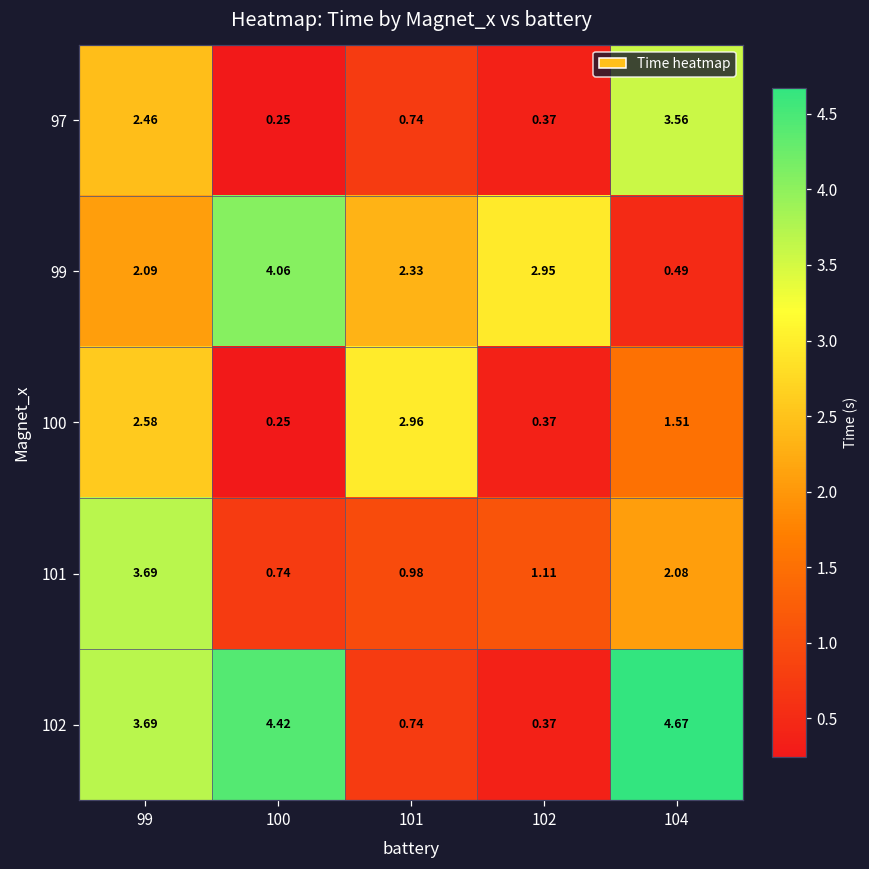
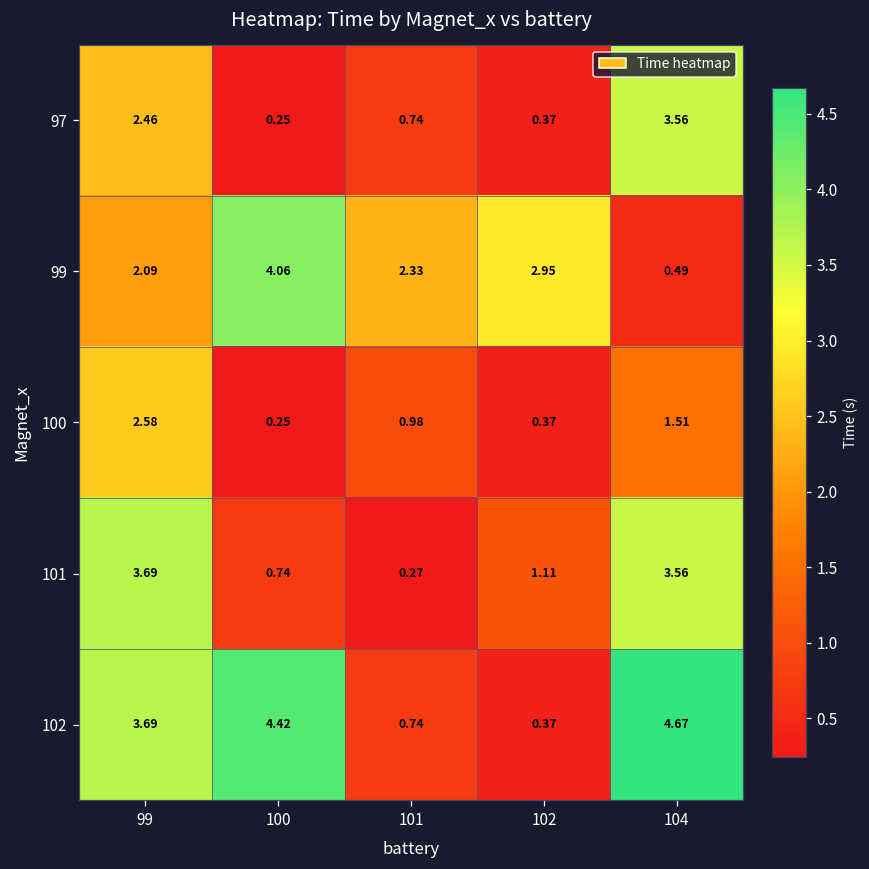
  {
    "97": {
      "99": 2.46,
      "100": 0.25,
      "101": 0.74,
      "102": 0.37,
      "104": 3.56
    },
    "99": {
      "99": 2.09,
      "100": 4.06,
      "101": 2.33,
      "102": 2.95,
      "104": 0.49
    },
    "100": {
      "99": 2.58,
      "100": 0.25,
-     "101": 2.96,
+     "101": 0.98,
      "102": 0.37,
      "104": 1.51
    },
    "101": {
      "99": 3.69,
      "100": 0.74,
-     "101": 0.98,
+     "101": 0.27,
      "102": 1.11,
-     "104": 2.08
+     "104": 3.56
    },
    "102": {
      "99": 3.69,
      "100": 4.42,
      "101": 0.74,
      "102": 0.37,
      "104": 4.67
    }
  }
